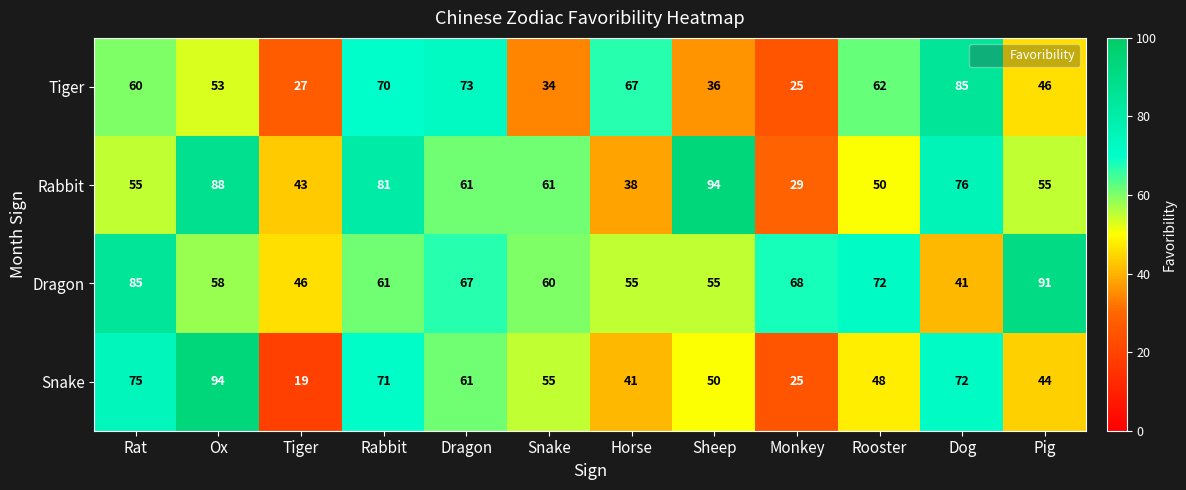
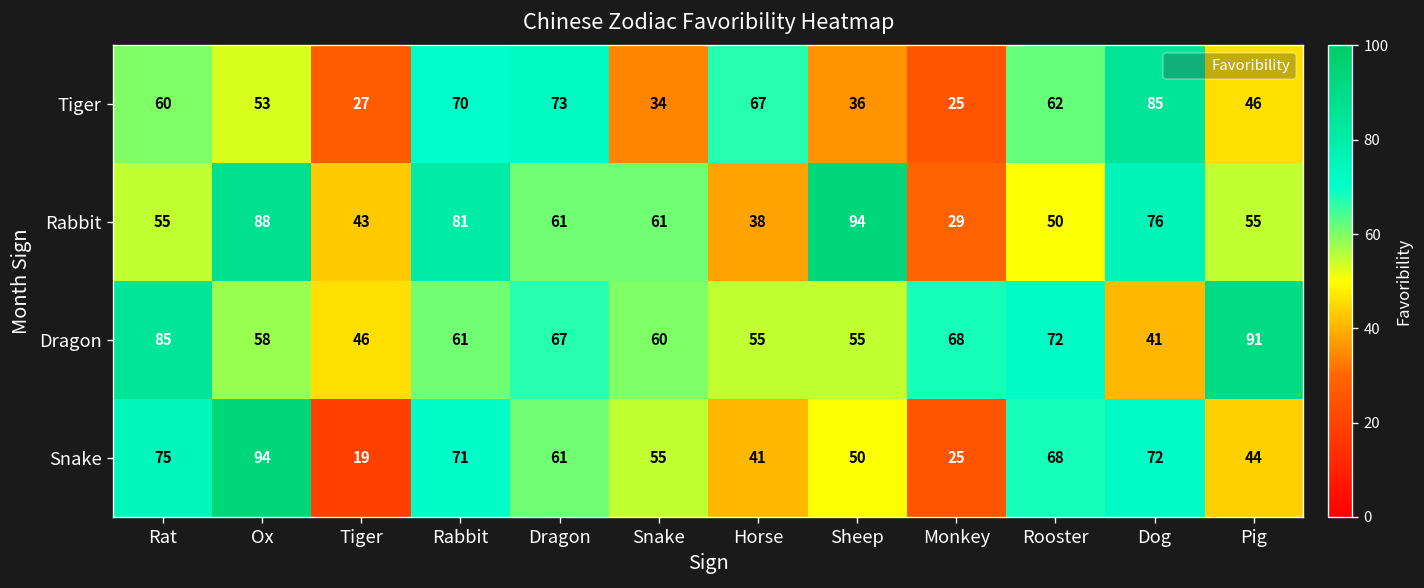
  {
    "Tiger": {
      "Rat": 60,
      "Ox": 53,
      "Tiger": 27,
      "Rabbit": 70,
      "Dragon": 73,
      "Snake": 34,
      "Horse": 67,
      "Sheep": 36,
      "Monkey": 25,
      "Rooster": 62,
      "Dog": 85,
      "Pig": 46
    },
    "Rabbit": {
      "Rat": 55,
      "Ox": 88,
      "Tiger": 43,
      "Rabbit": 81,
      "Dragon": 61,
      "Snake": 61,
      "Horse": 38,
      "Sheep": 94,
      "Monkey": 29,
      "Rooster": 50,
      "Dog": 76,
      "Pig": 55
    },
    "Dragon": {
      "Rat": 85,
      "Ox": 58,
      "Tiger": 46,
      "Rabbit": 61,
      "Dragon": 67,
      "Snake": 60,
      "Horse": 55,
      "Sheep": 55,
      "Monkey": 68,
      "Rooster": 72,
      "Dog": 41,
      "Pig": 91
    },
    "Snake": {
      "Rat": 75,
      "Ox": 94,
      "Tiger": 19,
      "Rabbit": 71,
      "Dragon": 61,
      "Snake": 55,
      "Horse": 41,
      "Sheep": 50,
      "Monkey": 25,
-     "Rooster": 48,
+     "Rooster": 68,
      "Dog": 72,
      "Pig": 44
    }
  }
